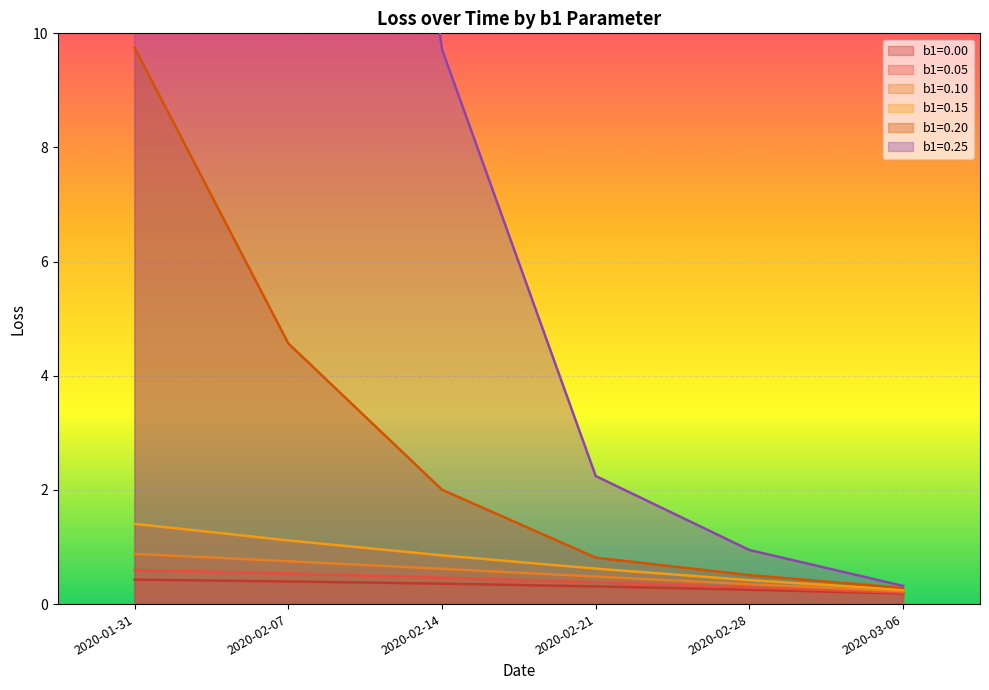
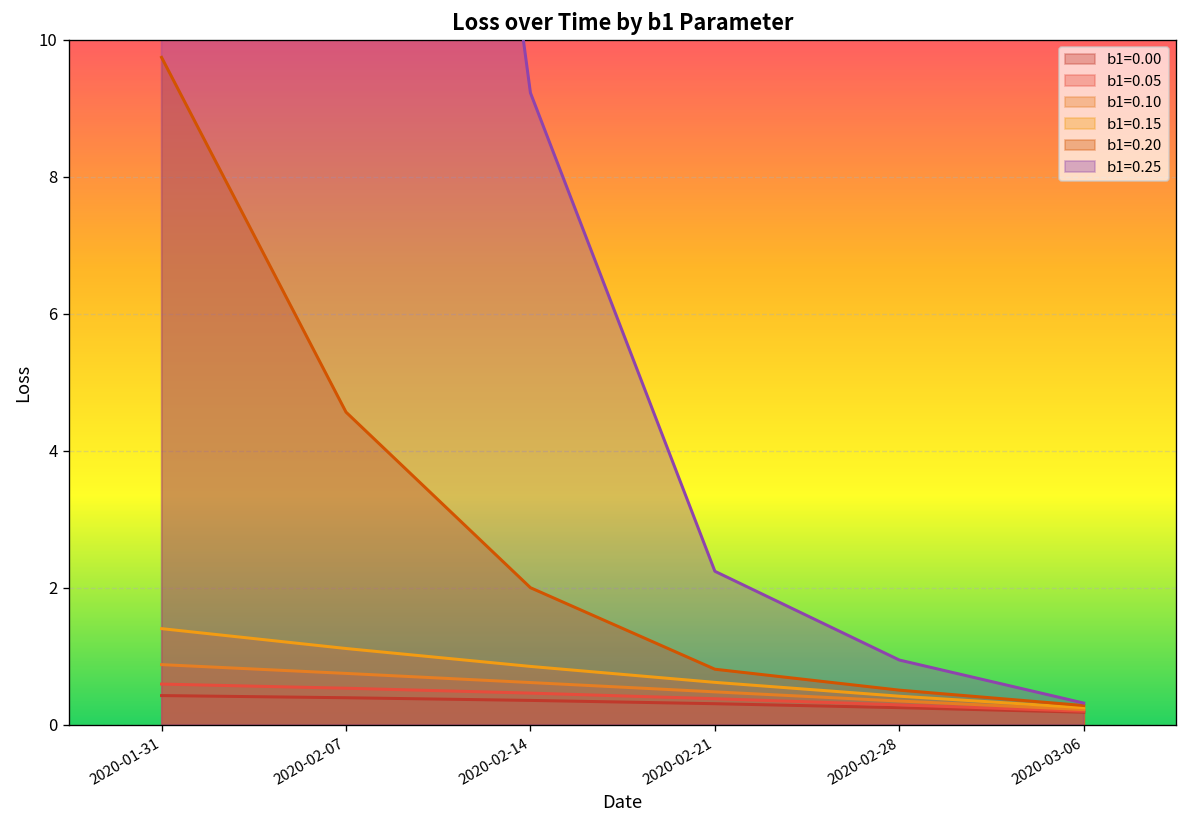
  {
    "b1=0.25": {
-     "2020-02-14": 9.7,
+     "2020-02-14": 9.2,
      "2020-02-21": 2.2,
      "2020-02-28": 0.9
    }
  }
